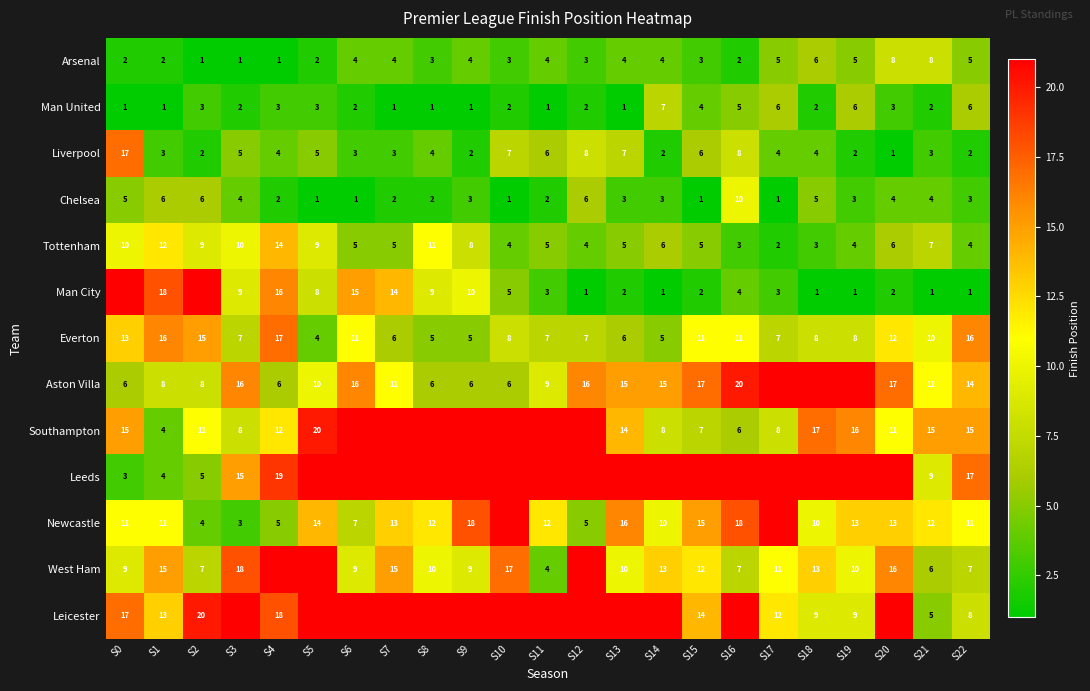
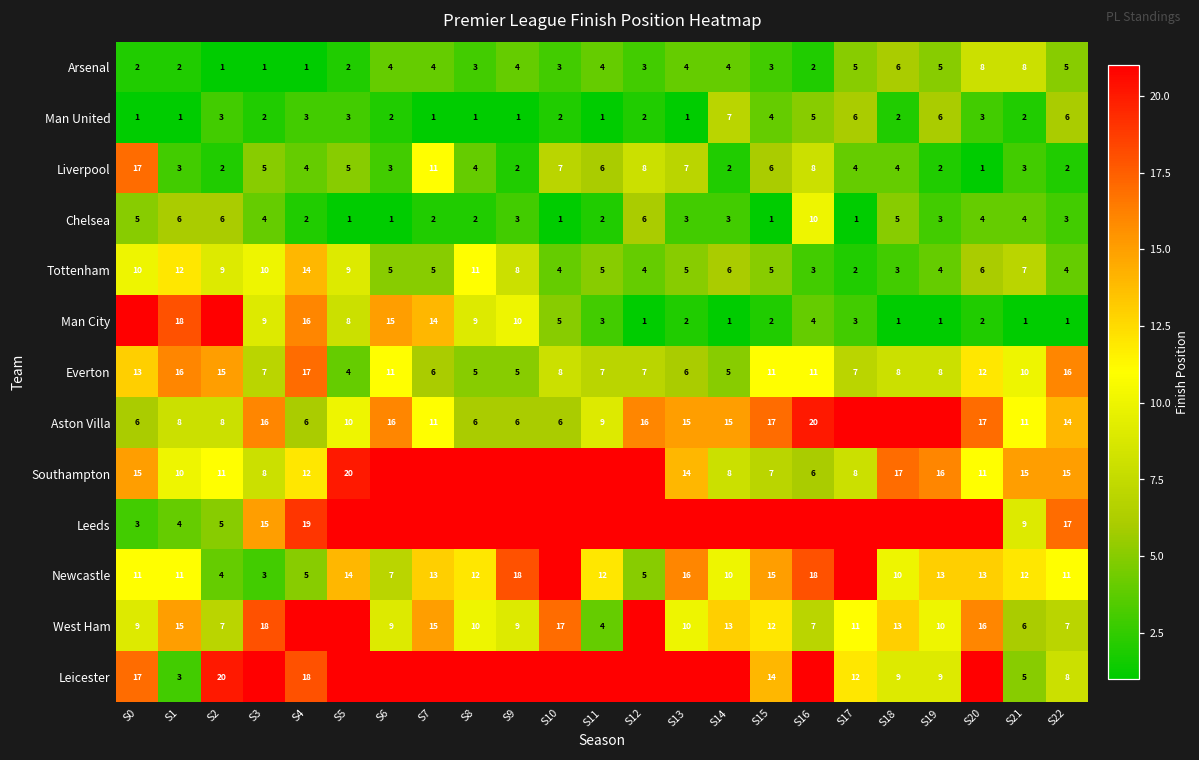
  {
    "Liverpool": {
      "S0": 17,
      "S1": 3,
      "S2": 2,
      "S3": 5,
      "S4": 4,
      "S5": 5,
      "S6": 3,
-     "S7": 3,
+     "S7": 11,
      "S8": 4,
      "S9": 2,
      "S10": 7,
      "S11": 6,
      "S12": 8,
      "S13": 7,
      "S14": 2,
      "S15": 6,
      "S16": 8,
      "S17": 4,
      "S18": 4,
      "S19": 2,
      "S20": 1,
      "S21": 3,
      "S22": 2
    },
    "Southampton": {
      "S0": 15,
-     "S1": 4,
+     "S1": 10,
      "S2": 11,
      "S3": 8,
      "S4": 12,
      "S5": 20,
      "S13": 14,
      "S14": 8,
      "S15": 7,
      "S16": 6,
      "S17": 8,
      "S18": 17,
      "S19": 16,
      "S20": 11,
      "S21": 15,
      "S22": 15
    },
    "Leicester": {
      "S0": 17,
-     "S1": 13,
+     "S1": 3,
      "S2": 20,
      "S4": 18,
      "S15": 14,
      "S17": 12,
      "S18": 9,
      "S19": 9,
      "S21": 5,
      "S22": 8
    }
  }
